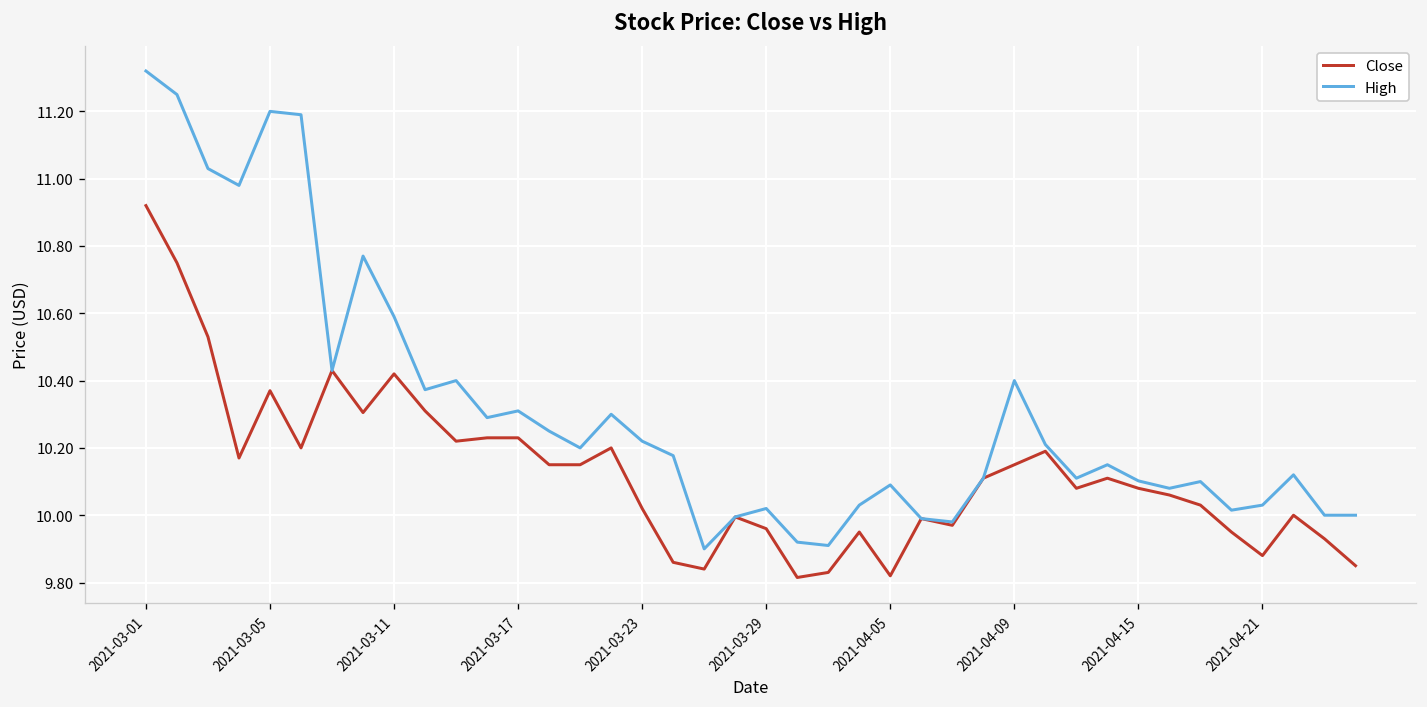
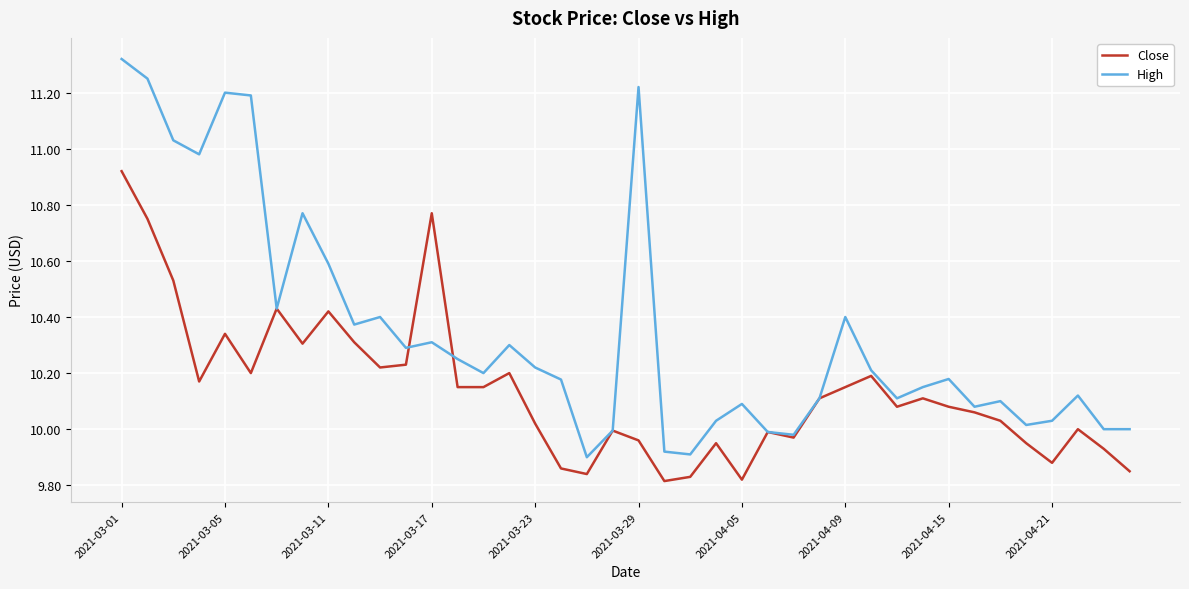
  {
    "Close": {
      "2021-03-01": 10.92,
-     "2021-03-05": 10.37,
+     "2021-03-05": 10.34,
      "2021-03-11": 10.42,
-     "2021-03-17": 10.23,
+     "2021-03-17": 10.77,
      "2021-03-23": 10.02,
      "2021-03-29": 9.96,
      "2021-04-05": 9.82,
      "2021-04-09": 10.15,
      "2021-04-15": 10.08,
      "2021-04-21": 9.88
    },
    "High": {
      "2021-03-01": 11.32,
      "2021-03-05": 11.20,
      "2021-03-11": 10.59,
      "2021-03-17": 10.31,
      "2021-03-23": 10.22,
-     "2021-03-29": 10.02,
+     "2021-03-29": 11.22,
      "2021-04-05": 10.09,
      "2021-04-09": 10.40,
-     "2021-04-15": 10.10,
+     "2021-04-15": 10.18,
      "2021-04-21": 10.03
    }
  }
